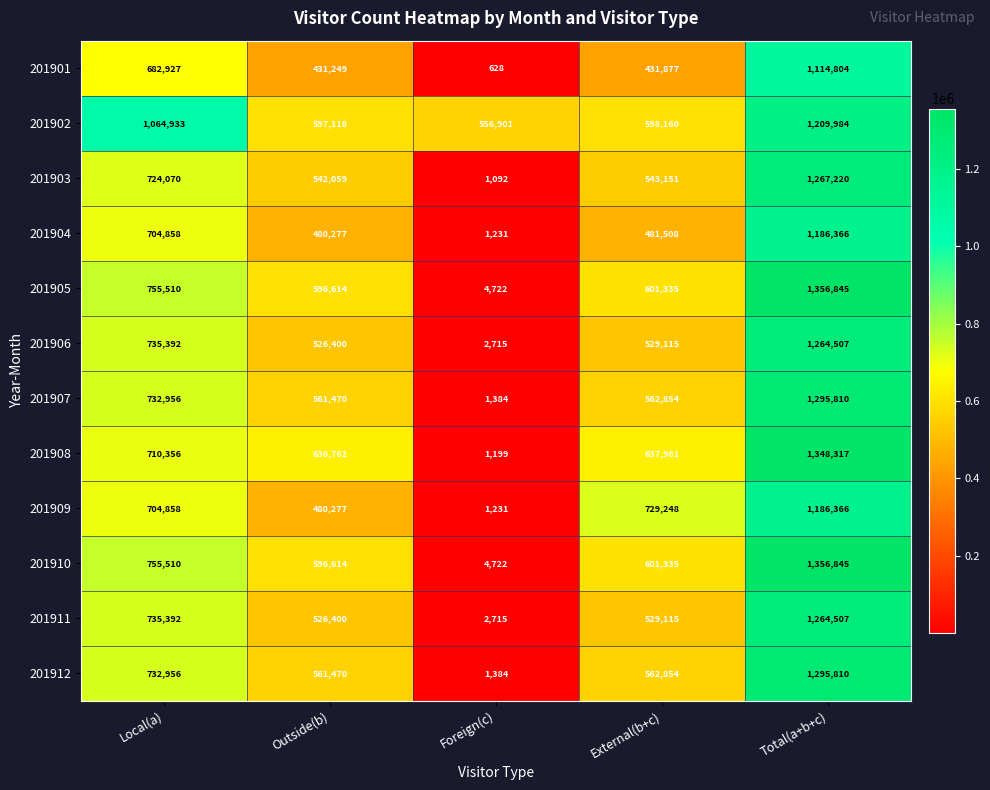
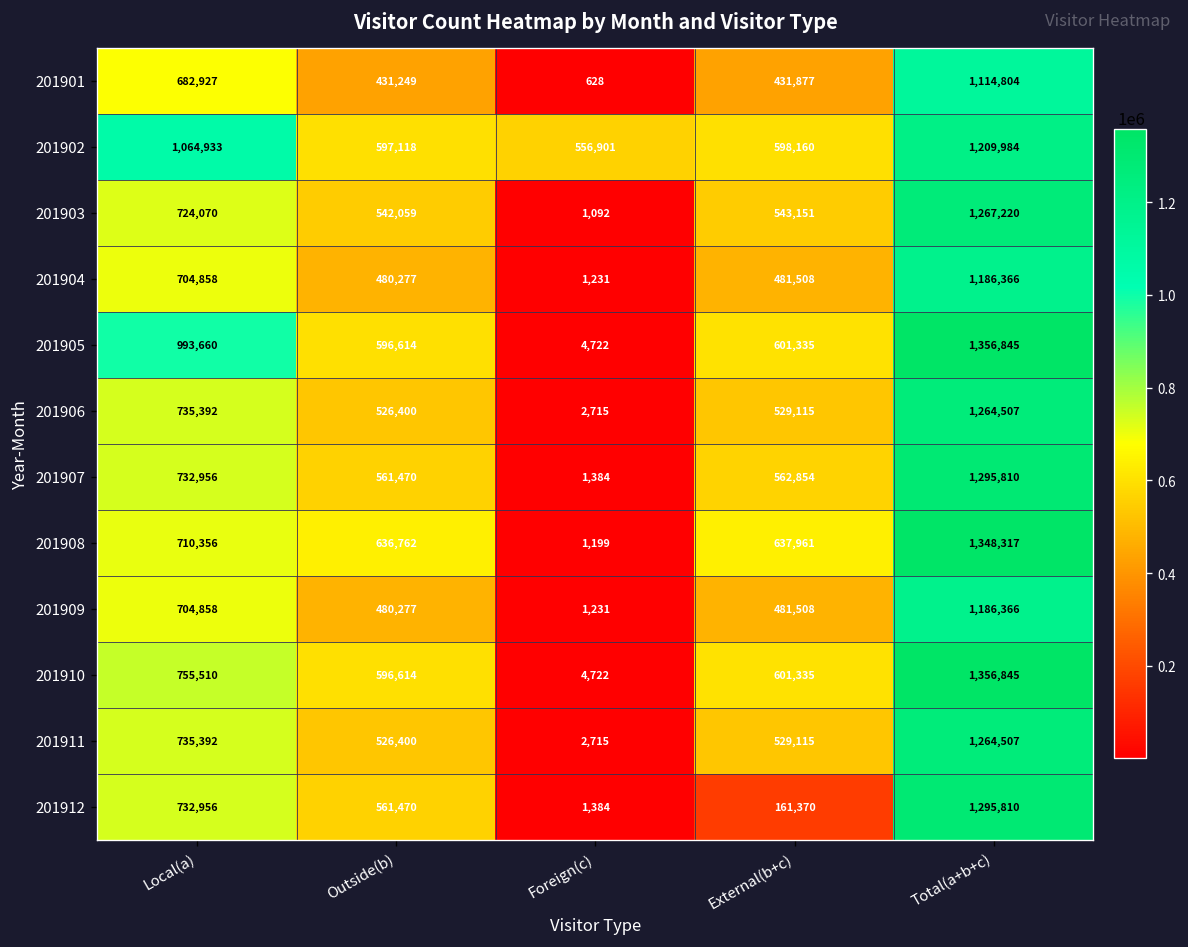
  {
    "201901": {
      "Local(a)": "682,927",
      "Outside(b)": "431,249",
      "Foreign(c)": "628",
      "External(b+c)": "431,877",
      "Total(a+b+c)": "1,114,804"
    },
    "201902": {
      "Local(a)": "1,064,933",
      "Outside(b)": "597,118",
      "Foreign(c)": "556,901",
      "External(b+c)": "598,160",
      "Total(a+b+c)": "1,209,984"
    },
    "201903": {
      "Local(a)": "724,070",
      "Outside(b)": "542,059",
      "Foreign(c)": "1,092",
      "External(b+c)": "543,151",
      "Total(a+b+c)": "1,267,220"
    },
    "201904": {
      "Local(a)": "704,858",
      "Outside(b)": "480,277",
      "Foreign(c)": "1,231",
      "External(b+c)": "481,508",
      "Total(a+b+c)": "1,186,366"
    },
    "201905": {
-     "Local(a)": "755,510",
+     "Local(a)": "993,660",
      "Outside(b)": "596,614",
      "Foreign(c)": "4,722",
      "External(b+c)": "601,335",
      "Total(a+b+c)": "1,356,845"
    },
    "201906": {
      "Local(a)": "735,392",
      "Outside(b)": "526,400",
      "Foreign(c)": "2,715",
      "External(b+c)": "529,115",
      "Total(a+b+c)": "1,264,507"
    },
    "201907": {
      "Local(a)": "732,956",
      "Outside(b)": "561,470",
      "Foreign(c)": "1,384",
      "External(b+c)": "562,854",
      "Total(a+b+c)": "1,295,810"
    },
    "201908": {
      "Local(a)": "710,356",
      "Outside(b)": "636,762",
      "Foreign(c)": "1,199",
      "External(b+c)": "637,961",
      "Total(a+b+c)": "1,348,317"
    },
    "201909": {
      "Local(a)": "704,858",
      "Outside(b)": "480,277",
      "Foreign(c)": "1,231",
-     "External(b+c)": "729,248",
+     "External(b+c)": "481,508",
      "Total(a+b+c)": "1,186,366"
    },
    "201910": {
      "Local(a)": "755,510",
      "Outside(b)": "596,614",
      "Foreign(c)": "4,722",
      "External(b+c)": "601,335",
      "Total(a+b+c)": "1,356,845"
    },
    "201911": {
      "Local(a)": "735,392",
      "Outside(b)": "526,400",
      "Foreign(c)": "2,715",
      "External(b+c)": "529,115",
      "Total(a+b+c)": "1,264,507"
    },
    "201912": {
      "Local(a)": "732,956",
      "Outside(b)": "561,470",
      "Foreign(c)": "1,384",
-     "External(b+c)": "562,854",
+     "External(b+c)": "161,370",
      "Total(a+b+c)": "1,295,810"
    }
  }
